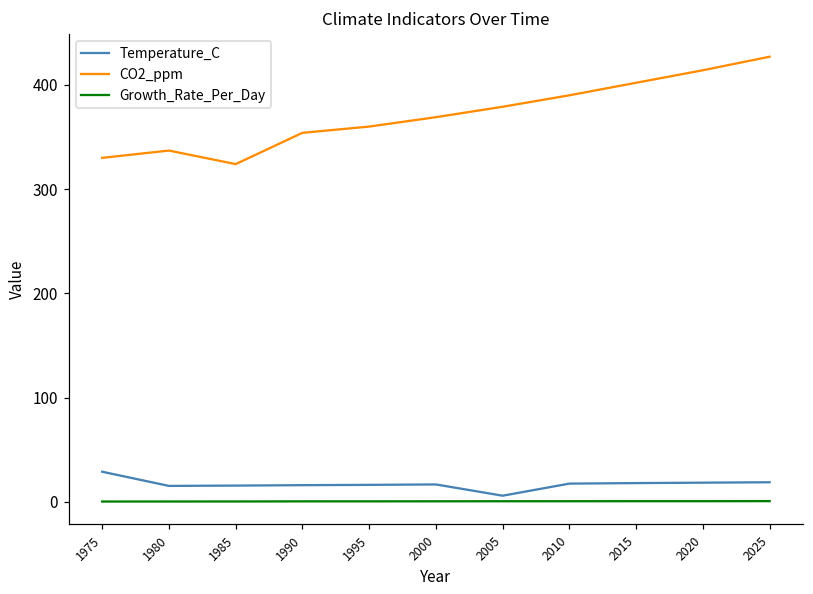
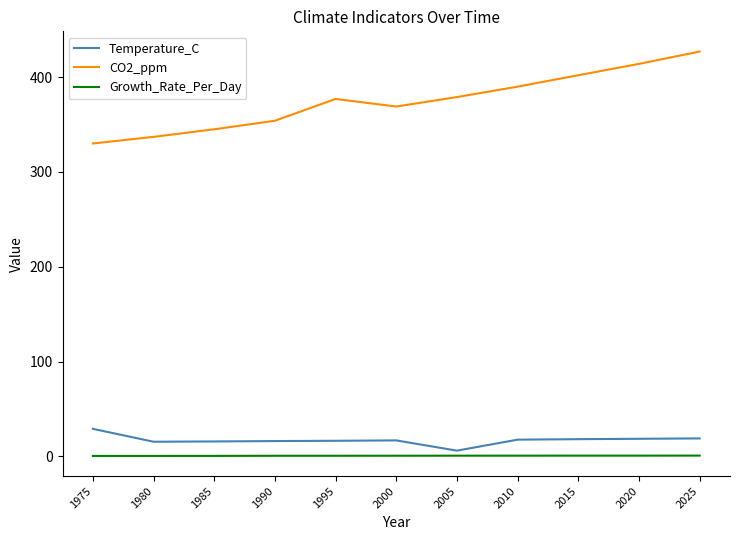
  {
    "Temperature_C": {
      "1975": 30,
      "1980": 20,
      "1985": 20,
      "1990": 20,
      "1995": 20,
      "2000": 20,
      "2005": 10,
      "2010": 20,
      "2015": 20,
      "2020": 20,
      "2025": 20
    },
    "CO2_ppm": {
      "1975": 330,
      "1980": 340,
-     "1985": 320,
+     "1985": 350,
      "1990": 350,
-     "1995": 360,
+     "1995": 380,
      "2000": 370,
      "2005": 380,
      "2010": 390,
      "2015": 400,
      "2020": 410,
      "2025": 430
    },
    "Growth_Rate_Per_Day": {
      "1975": 0,
      "1980": 0,
      "1985": 0,
      "1990": 0,
      "1995": 0,
      "2000": 0,
      "2005": 0,
      "2010": 0,
      "2015": 0,
      "2020": 0,
      "2025": 0
    }
  }
